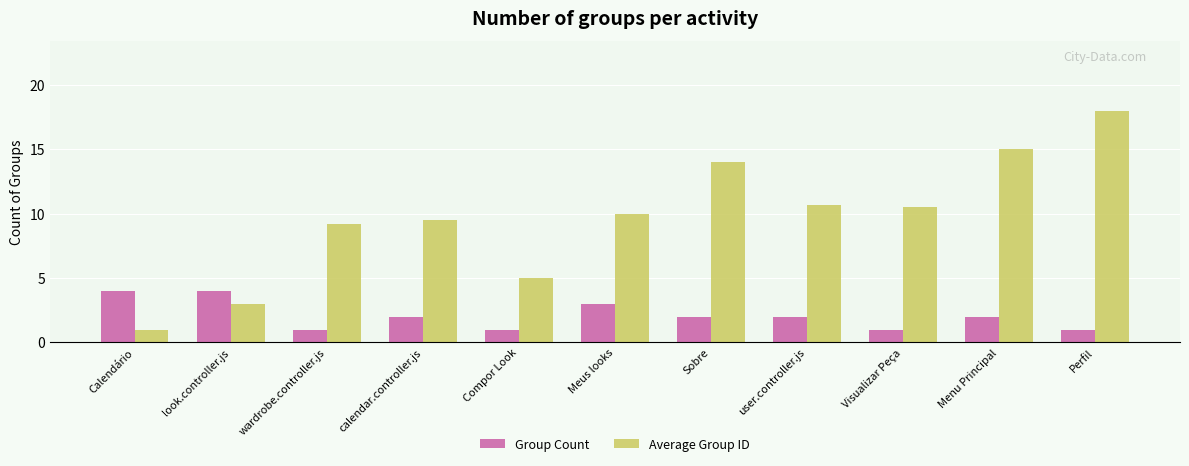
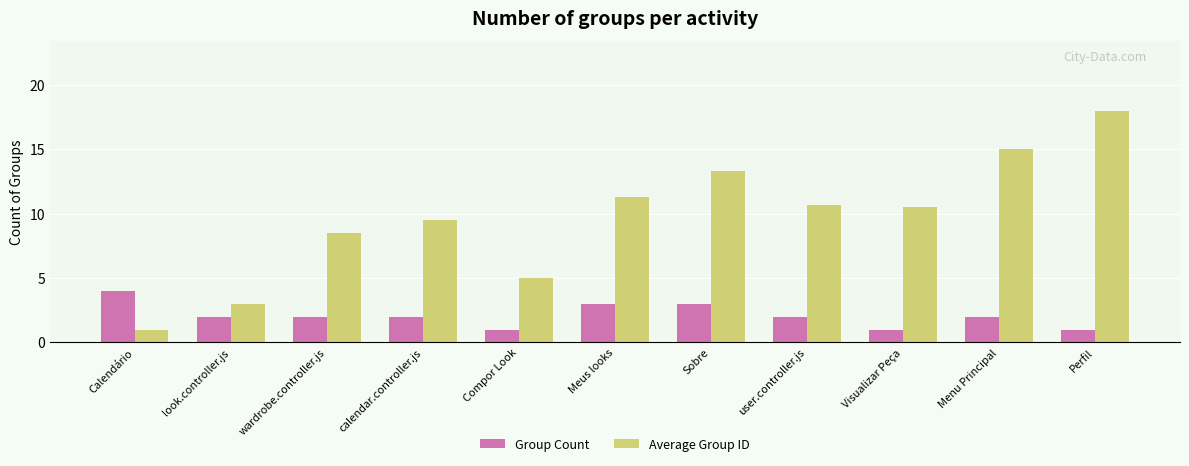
  {
    "Group Count": {
      "Calendário": 4,
-     "look.controller.js": 4,
-     "wardrobe.controller.js": 1,
+     "look.controller.js": 2,
+     "wardrobe.controller.js": 2,
      "calendar.controller.js": 2,
      "Compor Look": 1,
      "Meus looks": 3,
-     "Sobre": 2,
+     "Sobre": 3,
      "user.controller.js": 2,
      "Visualizar Peça": 1,
      "Menu Principal": 2,
      "Perfil": 1
    },
    "Average Group ID": {
      "Calendário": 1.0,
      "look.controller.js": 3.0,
-     "wardrobe.controller.js": 9.2,
+     "wardrobe.controller.js": 8.5,
      "calendar.controller.js": 9.5,
      "Compor Look": 5.0,
-     "Meus looks": 10.0,
-     "Sobre": 14.0,
+     "Meus looks": 11.3,
+     "Sobre": 13.3,
      "user.controller.js": 10.7,
      "Visualizar Peça": 10.5,
      "Menu Principal": 15.0,
      "Perfil": 18.0
    }
  }
